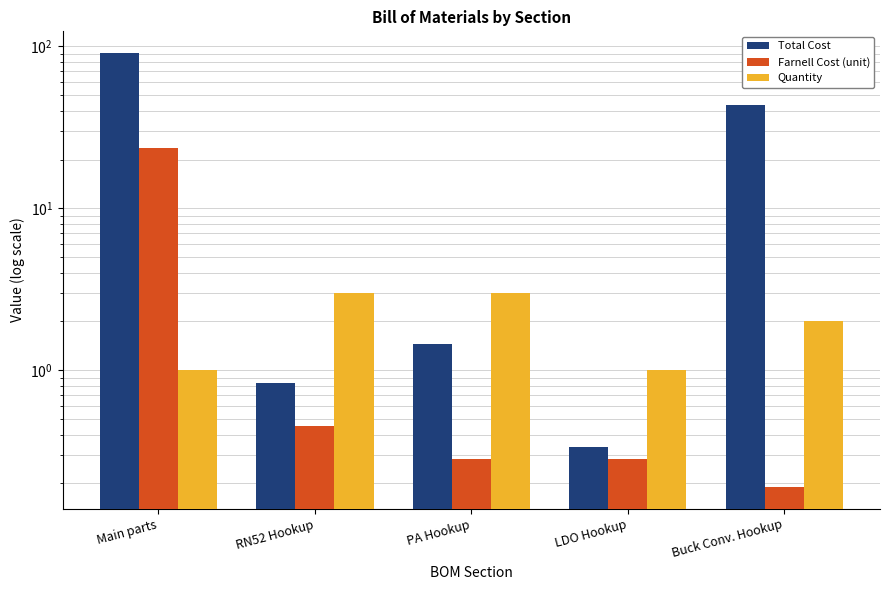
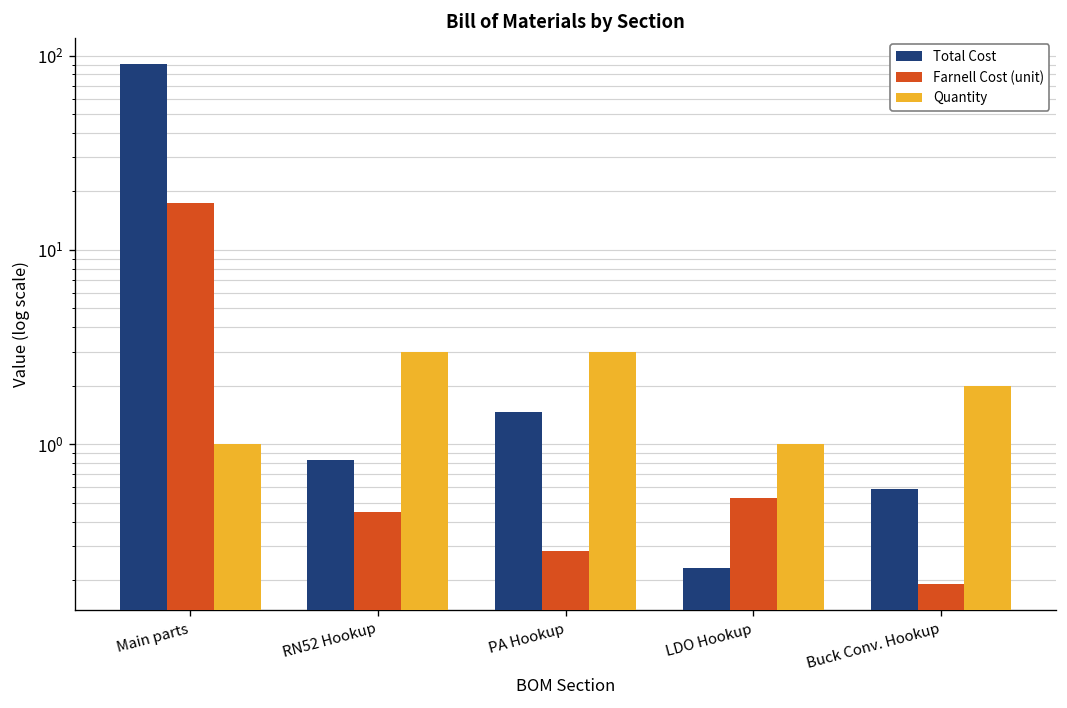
  {
    "Total Cost": {
      "Main parts": 90,
      "RN52 Hookup": 0.8,
      "PA Hookup": 1.5,
-     "LDO Hookup": 0.33,
-     "Buck Conv. Hookup": 43
+     "LDO Hookup": 0.23,
+     "Buck Conv. Hookup": 0.59
    },
    "Farnell Cost (unit)": {
-     "Main parts": 24,
+     "Main parts": 18,
      "RN52 Hookup": 0.45,
      "PA Hookup": 0.28,
-     "LDO Hookup": 0.28,
+     "LDO Hookup": 0.53,
      "Buck Conv. Hookup": 0.19
    },
    "Quantity": {
      "Main parts": 1.0,
      "RN52 Hookup": 3.0,
      "PA Hookup": 3.0,
      "LDO Hookup": 1.0,
      "Buck Conv. Hookup": 2.0
    }
  }
